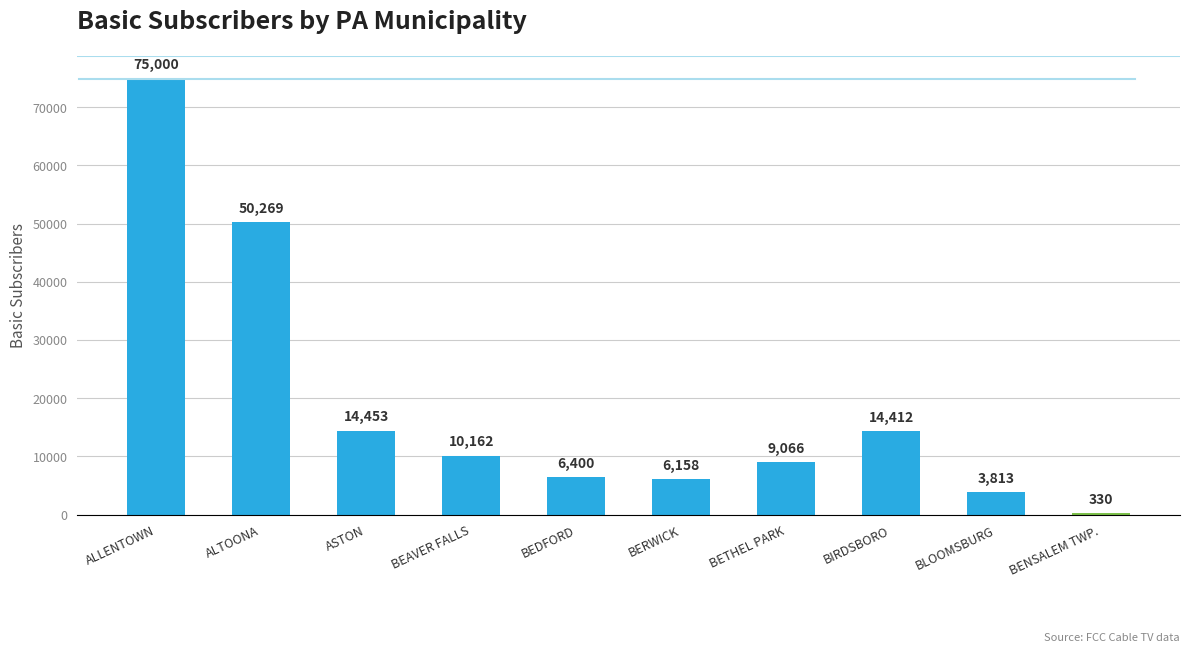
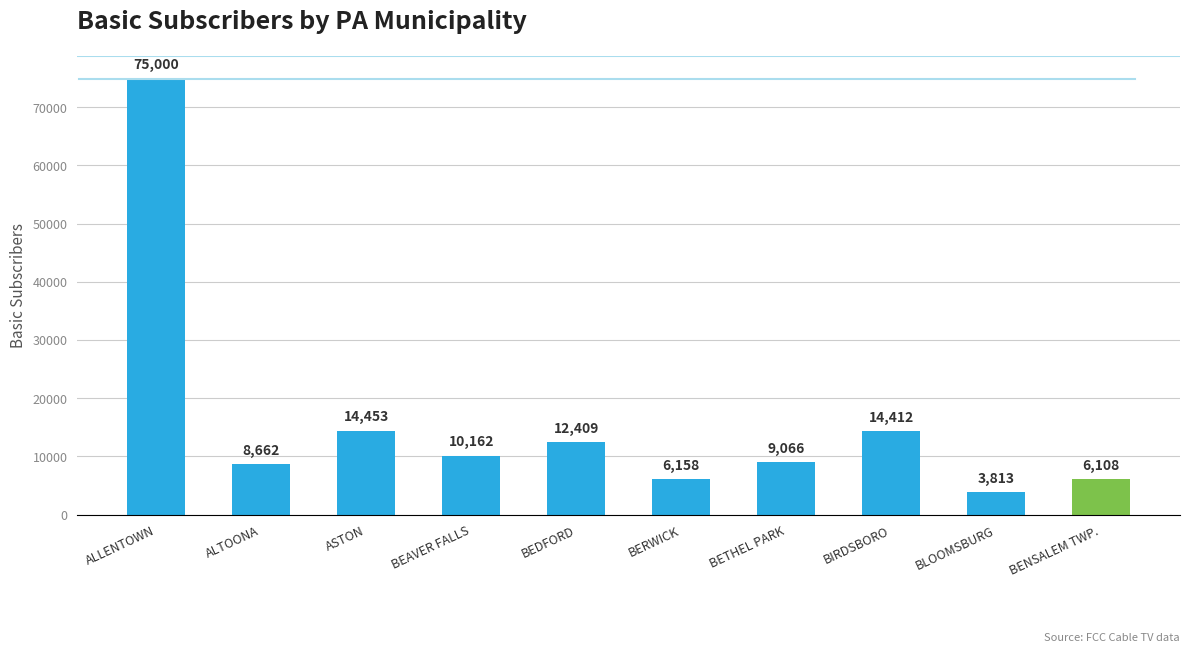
  {
    "ALLENTOWN": "75,000",
-   "ALTOONA": "50,269",
+   "ALTOONA": "8,662",
    "ASTON": "14,453",
    "BEAVER FALLS": "10,162",
-   "BEDFORD": "6,400",
+   "BEDFORD": "12,409",
    "BERWICK": "6,158",
    "BETHEL PARK": "9,066",
    "BIRDSBORO": "14,412",
    "BLOOMSBURG": "3,813",
-   "BENSALEM TWP.": "330"
+   "BENSALEM TWP.": "6,108"
  }
